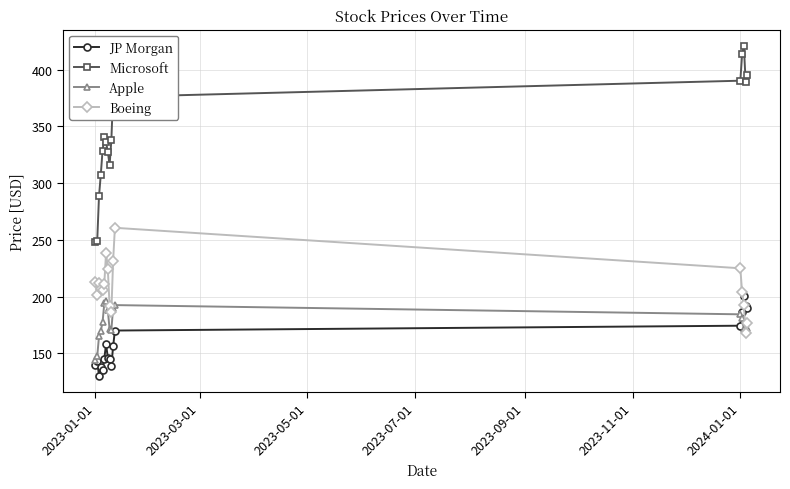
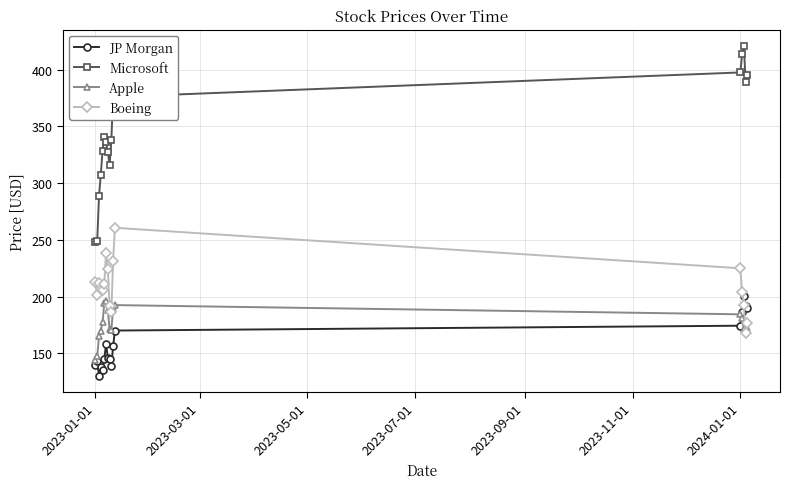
  {
    "JP Morgan": {
      "2023-01-01": 140,
      "2024-01-01": 174
    },
    "Microsoft": {
      "2023-01-01": 248,
-     "2024-01-01": 390
+     "2024-01-01": 398
    },
    "Apple": {
      "2024-01-01": 184
    },
    "Boeing": {
      "2023-01-01": 213,
      "2024-01-01": 225
    }
  }
